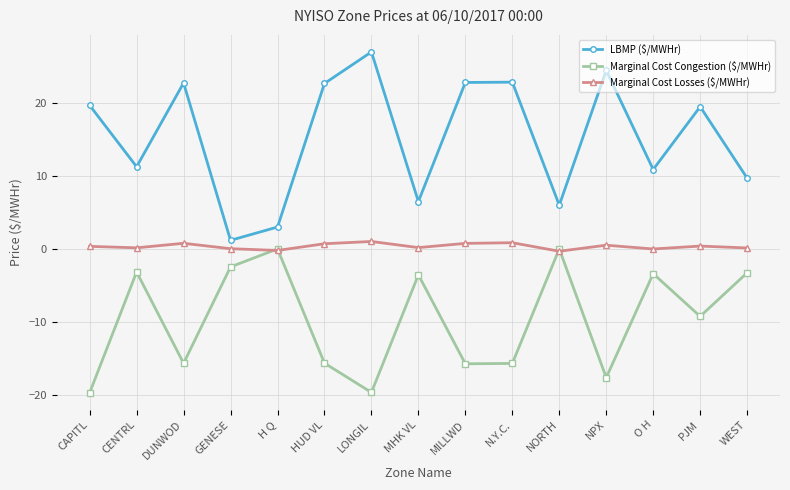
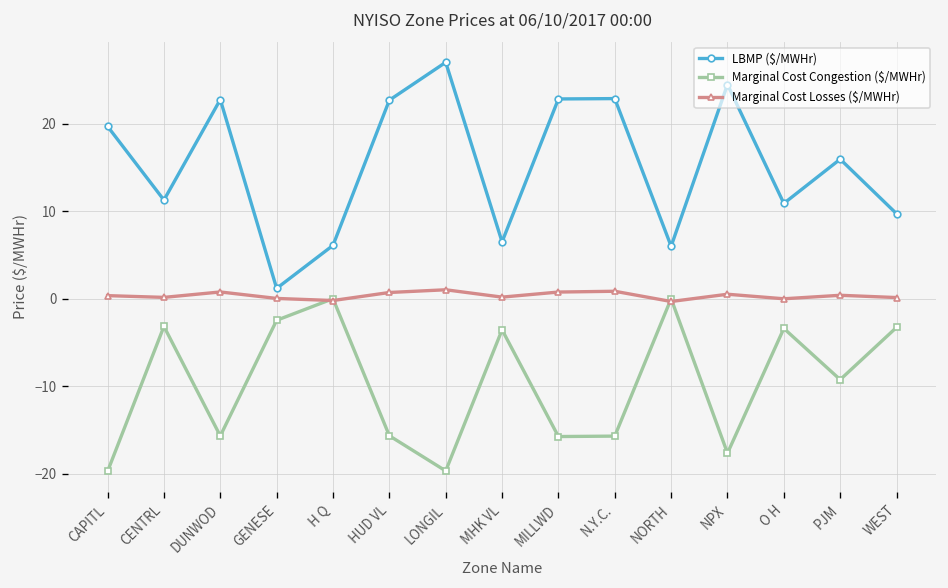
  {
    "LBMP ($/MWHr)": {
      "CAPITL": 20,
      "CENTRL": 11,
      "DUNWOD": 23,
      "GENESE": 1,
-     "H Q": 3,
+     "H Q": 6,
      "HUD VL": 23,
      "LONGIL": 27,
      "MHK VL": 7,
      "MILLWD": 23,
      "N.Y.C.": 23,
      "NORTH": 6,
      "O H": 11,
-     "PJM": 20,
+     "PJM": 16,
      "WEST": 10
    },
    "Marginal Cost Congestion ($/MWHr)": {
      "CAPITL": -20,
      "CENTRL": -3,
      "DUNWOD": -16,
      "GENESE": -2,
      "HUD VL": -16,
      "LONGIL": -20,
      "MHK VL": -4,
      "MILLWD": -16,
      "N.Y.C.": -16,
      "NPX": -18,
      "O H": -3,
      "PJM": -9,
      "WEST": -3
    },
    "Marginal Cost Losses ($/MWHr)": {
      "CAPITL": 0,
      "CENTRL": 0,
      "DUNWOD": 1,
      "GENESE": 0,
      "HUD VL": 1,
      "LONGIL": 1,
      "MHK VL": 0,
      "MILLWD": 1,
      "N.Y.C.": 1,
      "NPX": 1,
      "O H": 0,
      "PJM": 0,
      "WEST": 0
    }
  }
